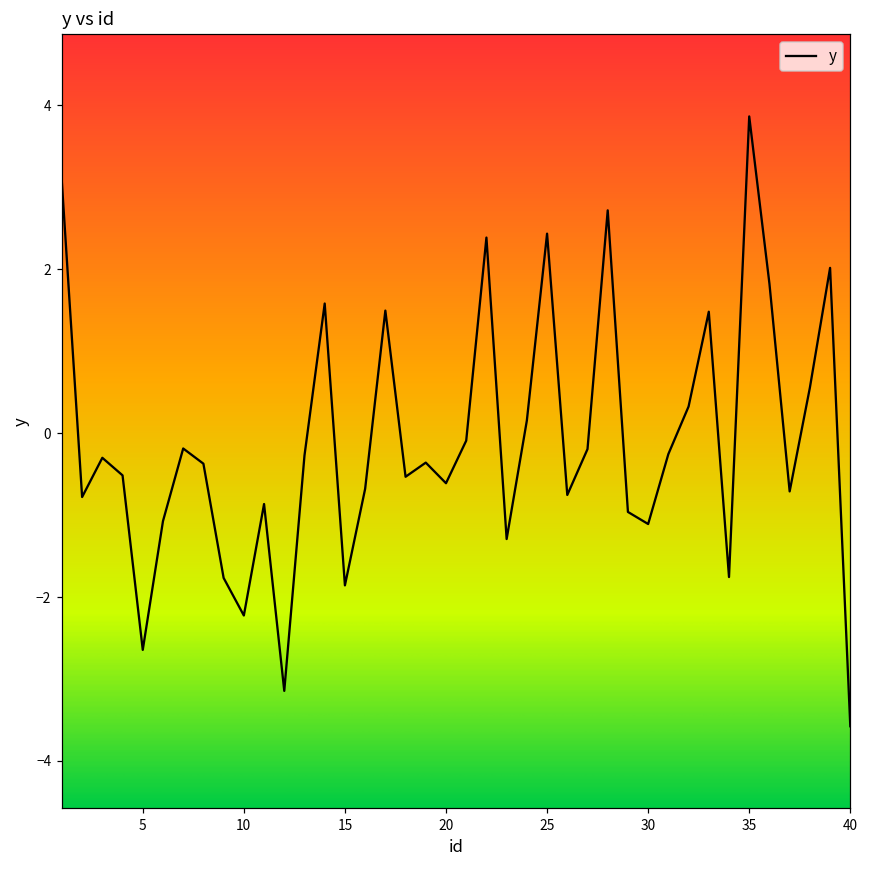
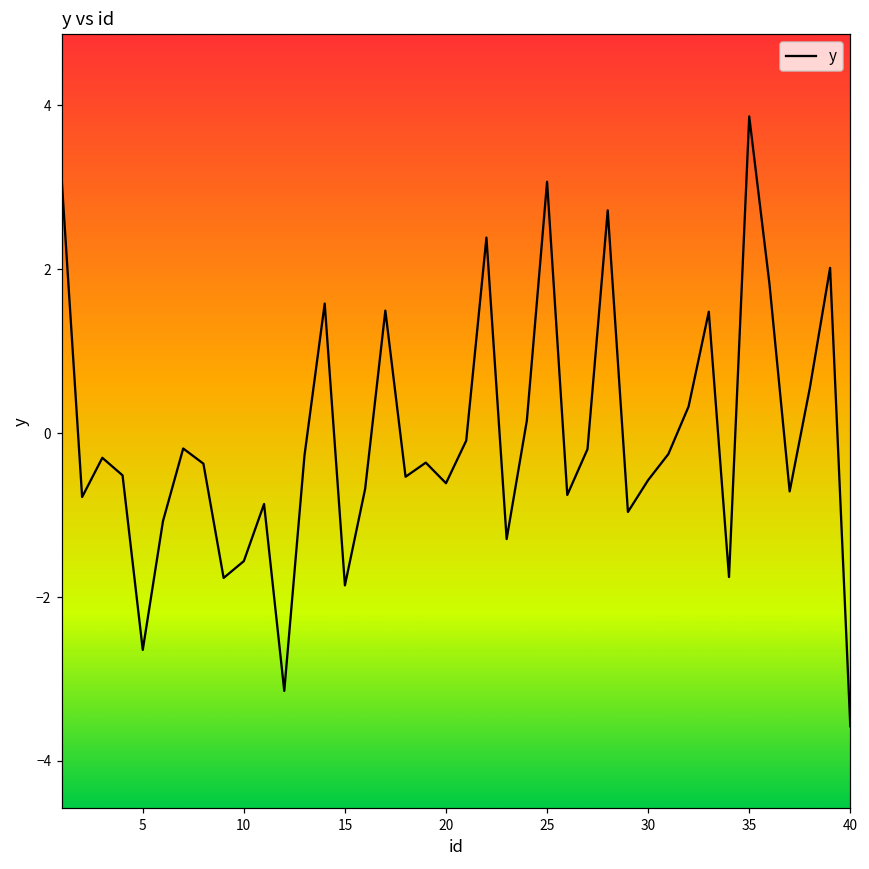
  {
    "5": -2.6,
-   "10": -2.2,
+   "10": -1.6,
    "15": -1.9,
    "20": -0.6,
-   "25": 2.4,
-   "30": -1.1,
+   "25": 3.1,
+   "30": -0.6,
    "35": 3.9,
    "40": -3.6
  }
